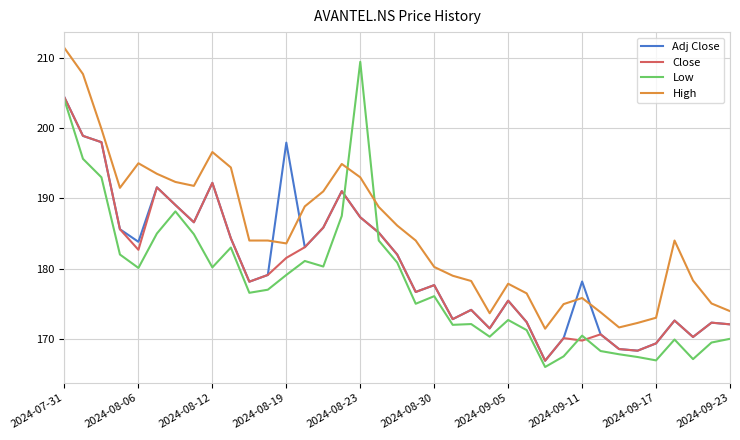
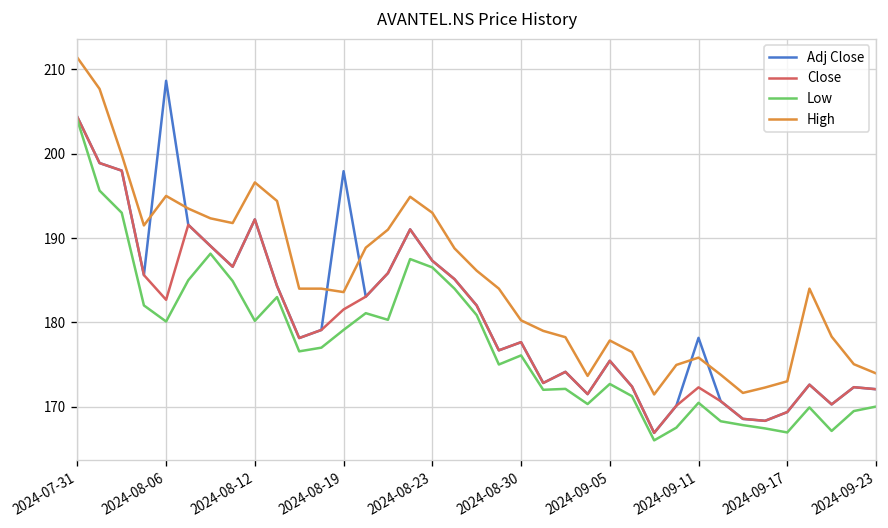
  {
    "Adj Close": {
-     "2024-08-06": 184,
+     "2024-08-06": 209,
      "2024-08-19": 198,
      "2024-09-11": 178
    },
    "Close": {
      "2024-08-06": 183,
      "2024-08-19": 182,
-     "2024-09-11": 170
+     "2024-09-11": 172
    },
    "Low": {
      "2024-08-06": 180,
      "2024-08-12": 180,
      "2024-08-19": 179,
-     "2024-08-23": 209,
+     "2024-08-23": 187,
      "2024-08-30": 176,
      "2024-09-05": 173,
      "2024-09-11": 170,
      "2024-09-17": 167,
      "2024-09-23": 170
    },
    "High": {
      "2024-07-31": 211,
      "2024-08-06": 195,
      "2024-08-12": 197,
      "2024-08-19": 184,
      "2024-08-23": 193,
      "2024-08-30": 180,
      "2024-09-05": 178,
      "2024-09-11": 176,
      "2024-09-17": 173,
      "2024-09-23": 174
    }
  }
